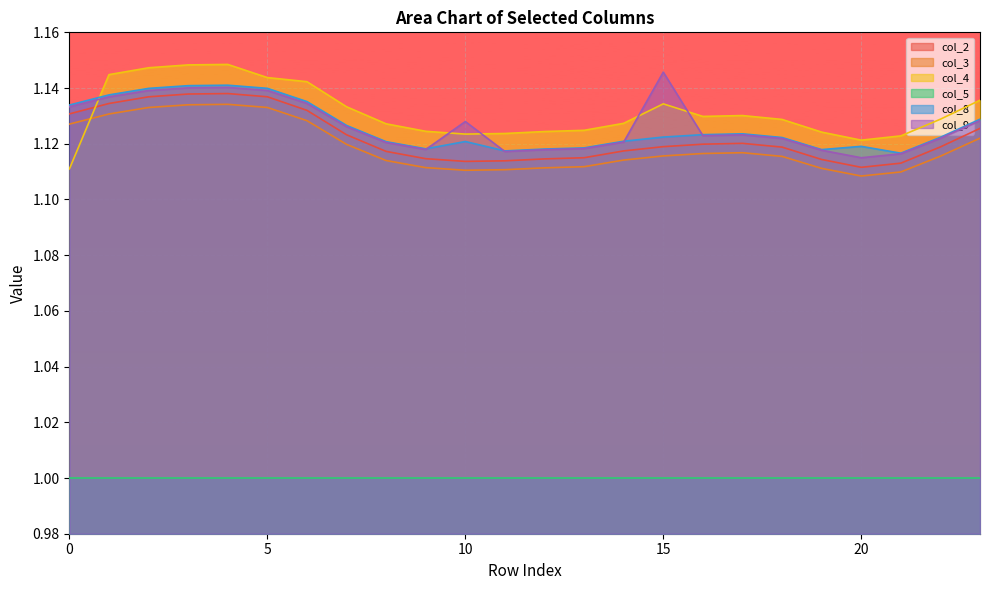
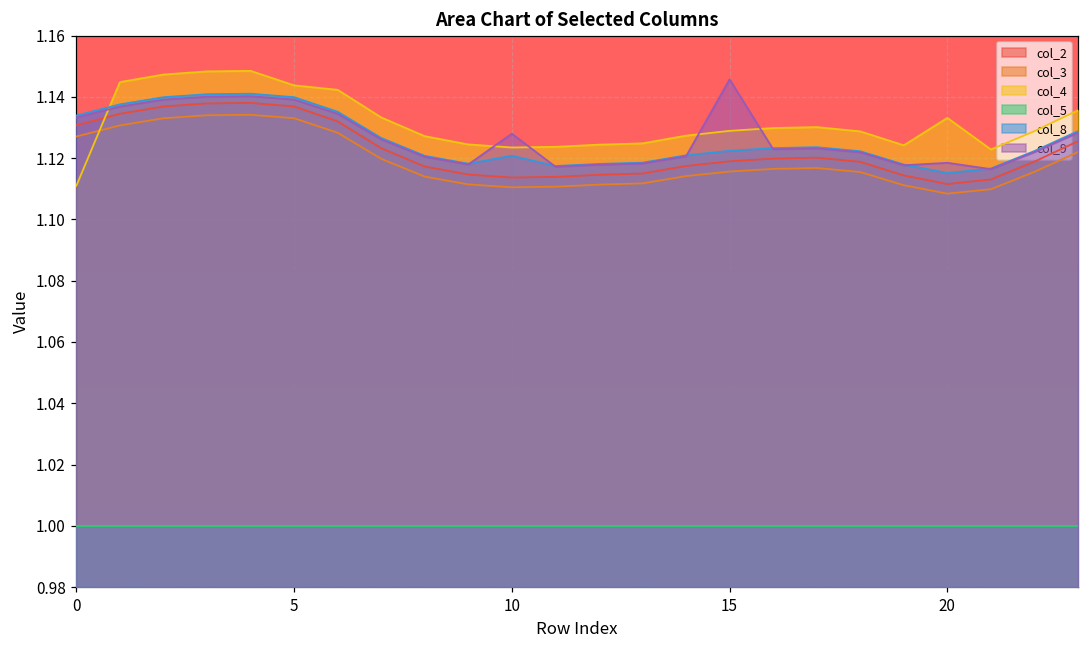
  {
    "col_4": {
      "0": 1.111,
      "5": 1.144,
      "10": 1.123,
-     "15": 1.134,
-     "20": 1.121
+     "15": 1.129,
+     "20": 1.133
    },
    "col_5": {
      "0": 1.000,
      "5": 1.000,
      "10": 1.000,
      "15": 1.000,
      "20": 1.000
    },
    "col_8": {
      "10": 1.121,
      "15": 1.122,
-     "20": 1.119
+     "20": 1.115
    },
    "col_9": {
      "10": 1.128,
      "15": 1.146,
-     "20": 1.115
+     "20": 1.118
    }
  }
